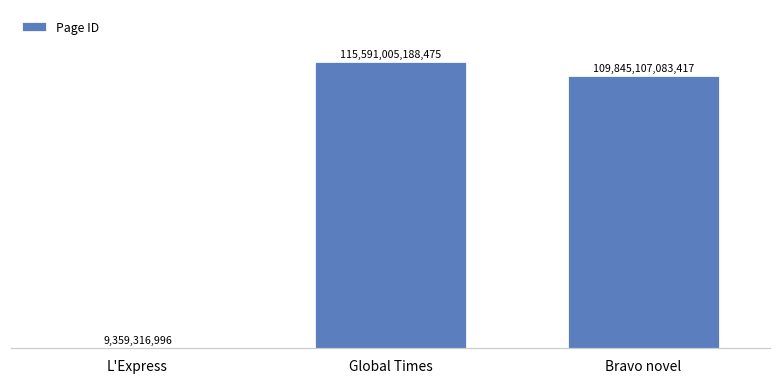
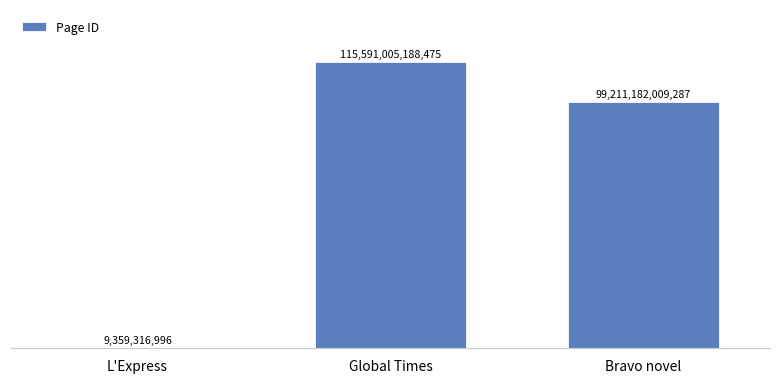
  {
    "L'Express": "9,359,316,996",
    "Global Times": "115,591,005,188,475",
-   "Bravo novel": "109,845,107,083,417"
+   "Bravo novel": "99,211,182,009,287"
  }
